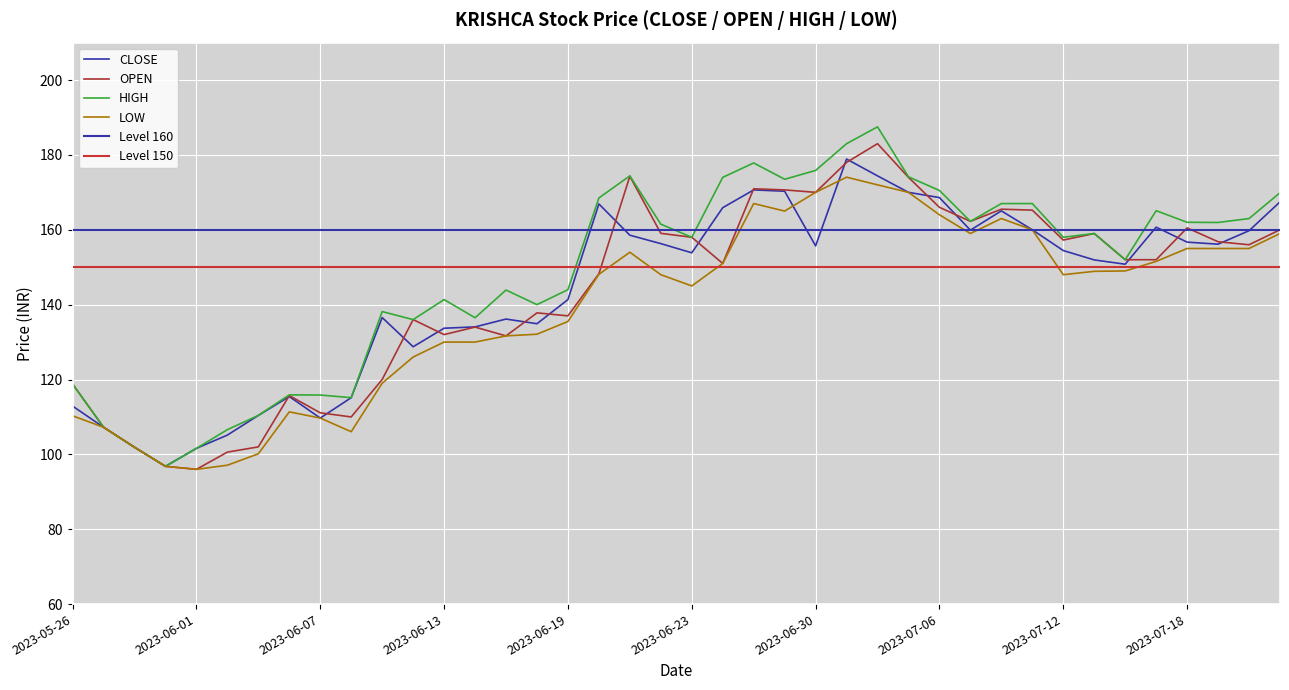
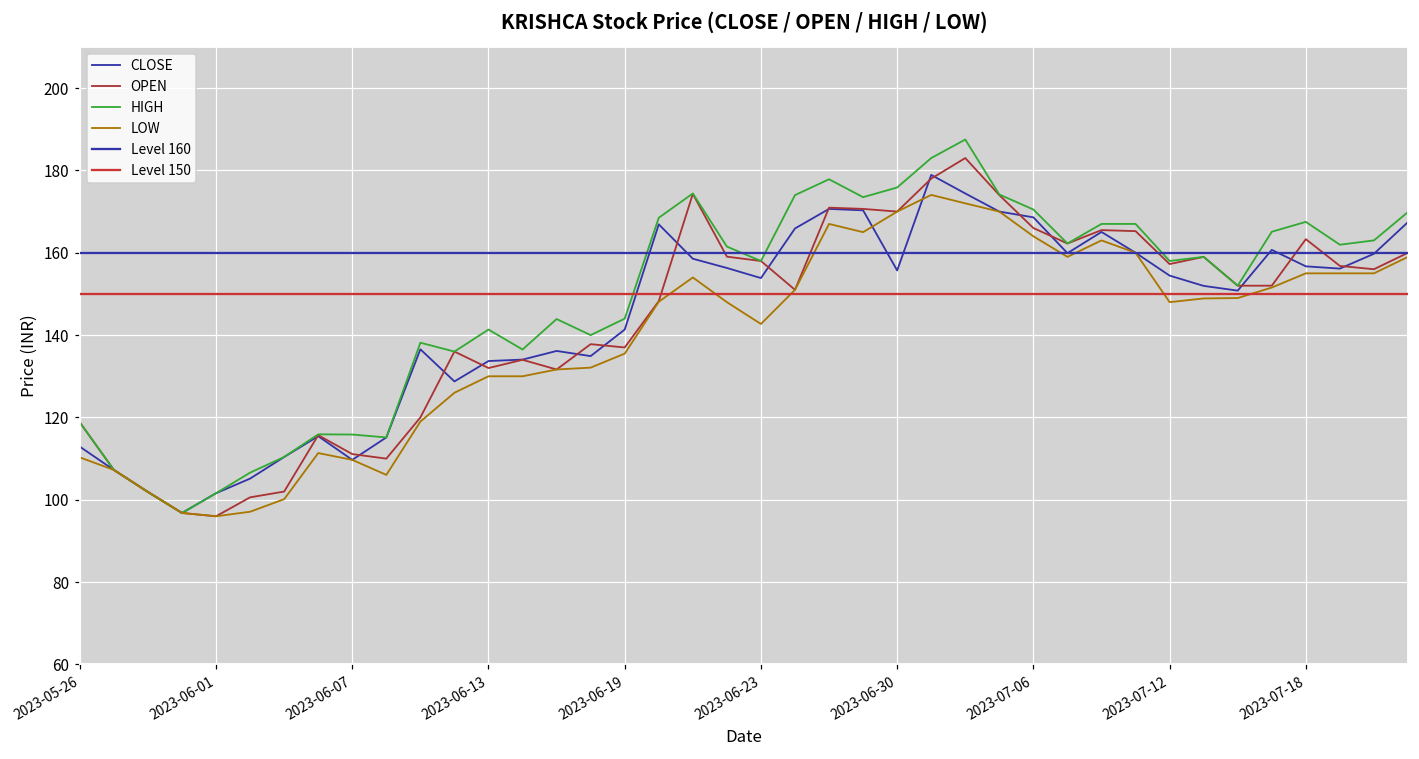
  {
    "CLOSE": {
      "2023-05-26": 113,
      "2023-06-13": 134,
      "2023-06-19": 141,
      "2023-06-23": 154,
      "2023-06-30": 156,
      "2023-07-06": 169,
      "2023-07-12": 154,
      "2023-07-18": 157
    },
    "OPEN": {
      "2023-06-07": 111,
      "2023-06-13": 132,
      "2023-06-19": 137,
      "2023-07-06": 166,
      "2023-07-12": 157,
-     "2023-07-18": 161
+     "2023-07-18": 163
    },
    "HIGH": {
      "2023-06-07": 116,
      "2023-06-13": 141,
      "2023-06-19": 144,
      "2023-06-30": 176,
      "2023-07-06": 171,
      "2023-07-12": 158,
-     "2023-07-18": 162
+     "2023-07-18": 168
    },
    "LOW": {
      "2023-05-26": 110,
      "2023-06-13": 130,
      "2023-06-19": 136,
-     "2023-06-23": 145,
+     "2023-06-23": 143,
      "2023-07-06": 164,
      "2023-07-12": 148,
      "2023-07-18": 155
    }
  }
